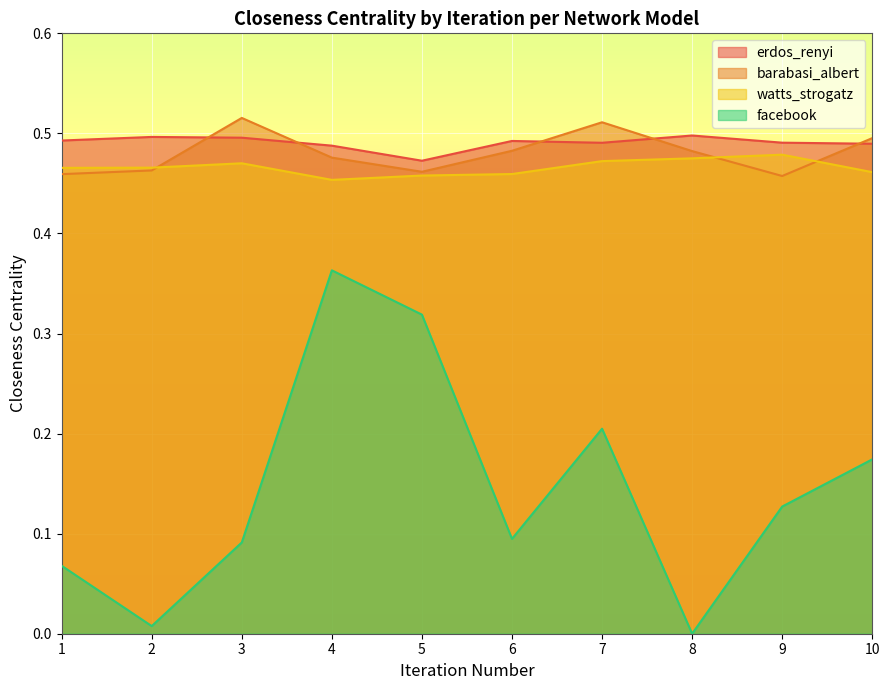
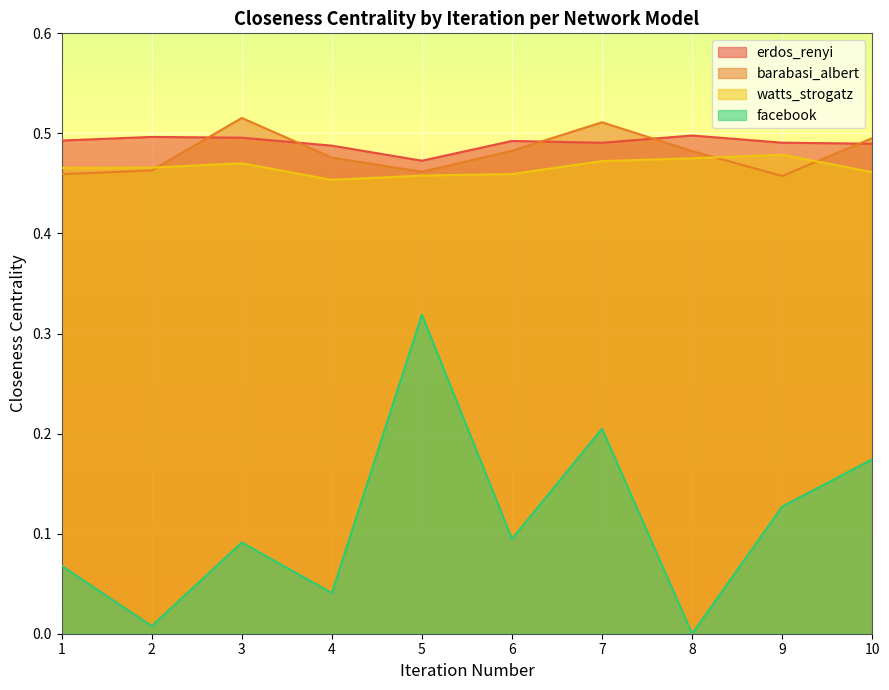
  {
    "watts_strogatz": {
      "1": 0.466,
      "2": 0.466,
      "3": 0.470,
      "4": 0.454,
      "5": 0.458,
      "6": 0.459,
      "7": 0.472,
      "8": 0.475,
      "9": 0.479,
      "10": 0.461
    },
    "facebook": {
      "1": 0.068,
      "2": 0.008,
      "3": 0.091,
-     "4": 0.363,
+     "4": 0.041,
      "5": 0.319,
      "6": 0.095,
      "7": 0.205,
      "8": 0.000,
      "9": 0.127,
      "10": 0.174
    }
  }
